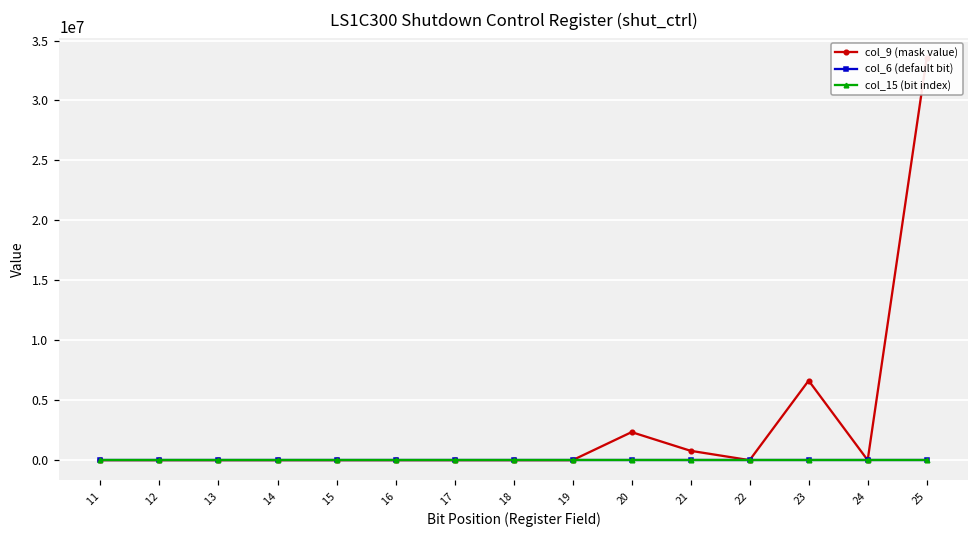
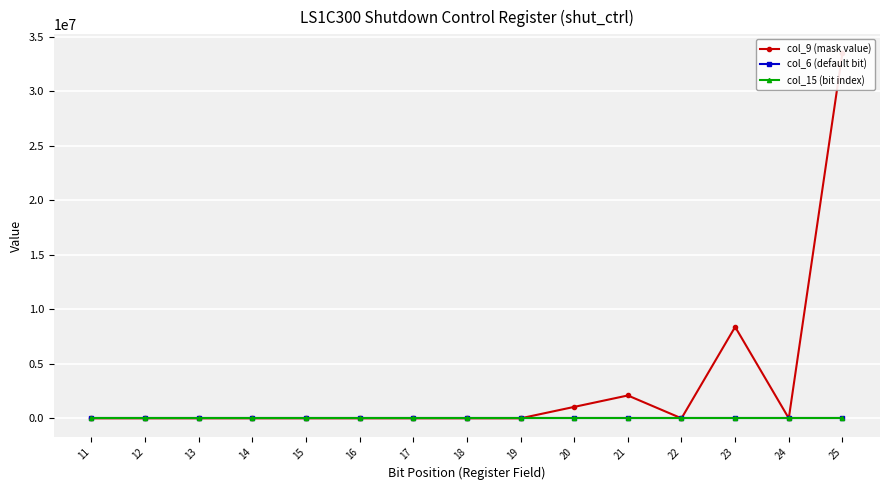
  {
    "col_9 (mask value)": {
-     "20": 2300000,
-     "21": 800000,
-     "23": 6600000
+     "20": 1000000,
+     "21": 2100000,
+     "23": 8400000
    },
    "col_15 (bit index)": {
      "20": 0,
      "21": 0,
      "23": 0,
      "25": 0
    }
  }
